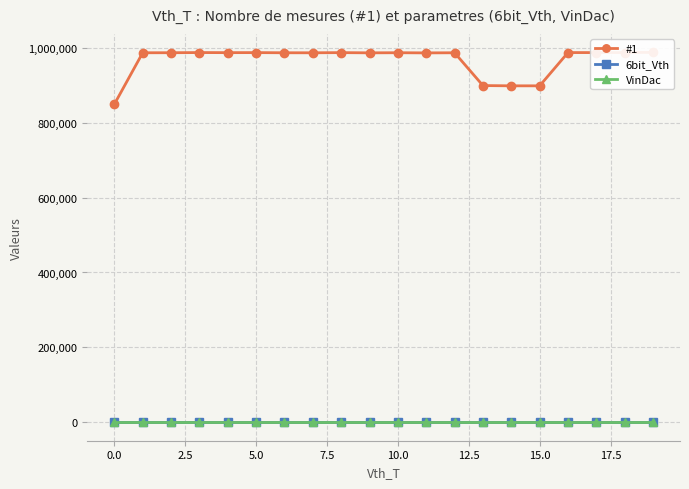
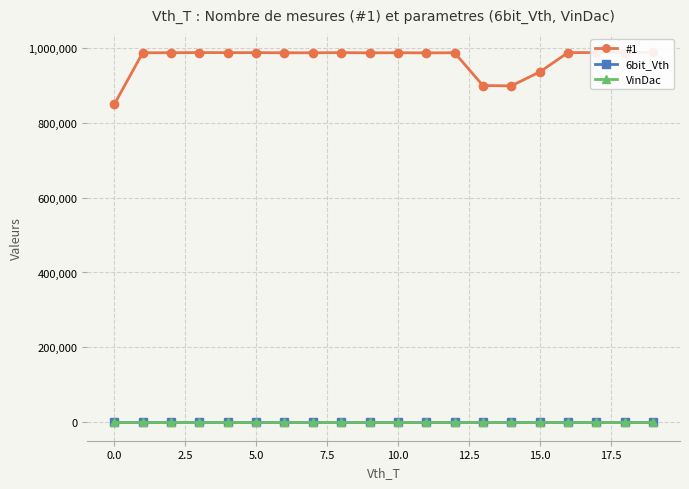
  {
    "#1": {
      "0.0": "850,000",
      "5.0": "990,000",
      "10.0": "990,000",
-     "15.0": "900,000"
+     "15.0": "940,000"
    },
    "VinDac": {
      "0.0": "0",
      "5.0": "0",
      "10.0": "0",
      "15.0": "0"
    }
  }
